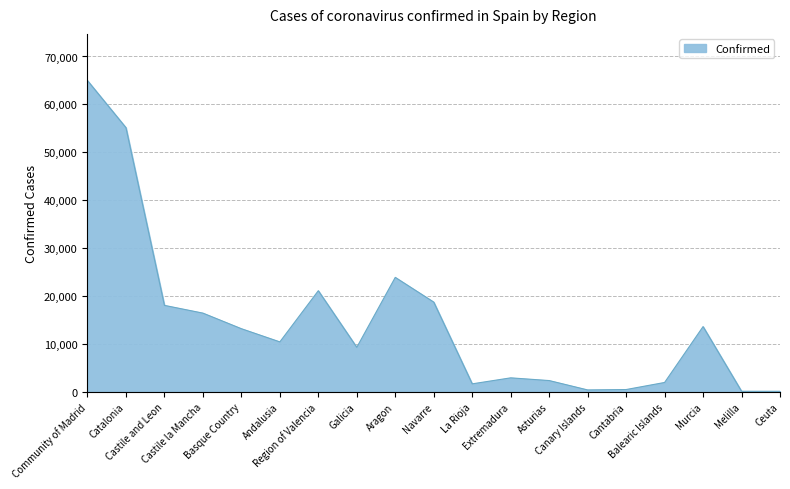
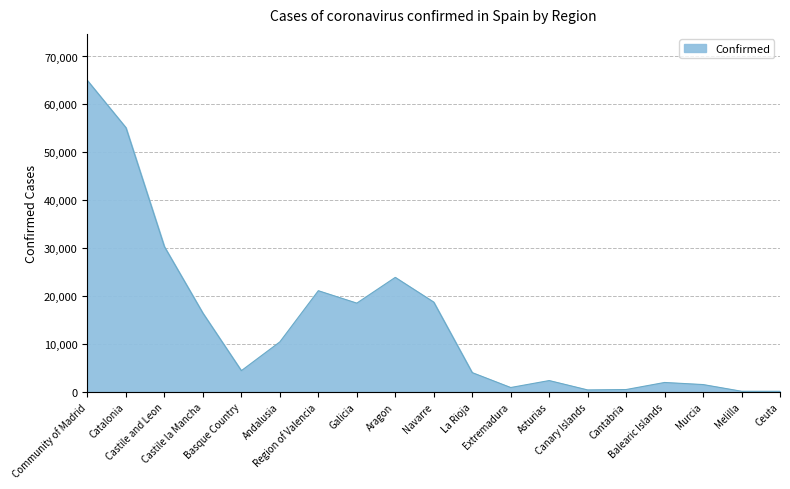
  {
    "Community of Madrid": "65,000",
    "Catalonia": "55,000",
-   "Castile and Leon": "18,000",
+   "Castile and Leon": "30,000",
    "Castile la Mancha": "16,000",
-   "Basque Country": "13,000",
+   "Basque Country": "4,000",
    "Andalusia": "10,000",
    "Region of Valencia": "21,000",
-   "Galicia": "9,000",
+   "Galicia": "19,000",
    "Aragon": "24,000",
    "Navarre": "19,000",
-   "La Rioja": "2,000",
-   "Extremadura": "3,000",
+   "La Rioja": "4,000",
+   "Extremadura": "1,000",
    "Asturias": "2,000",
    "Canary Islands": "0",
    "Cantabria": "0",
    "Balearic Islands": "2,000",
-   "Murcia": "14,000",
+   "Murcia": "2,000",
    "Melilla": "0",
    "Ceuta": "0"
  }
